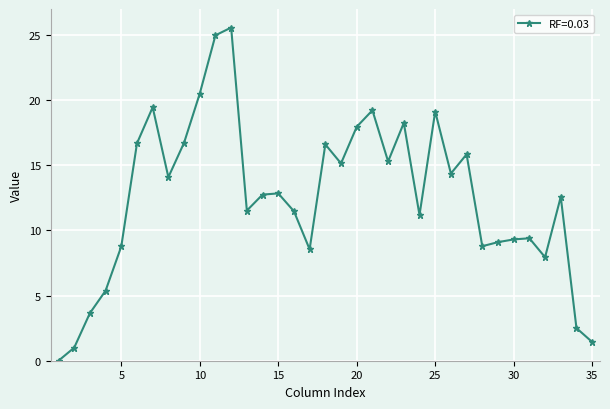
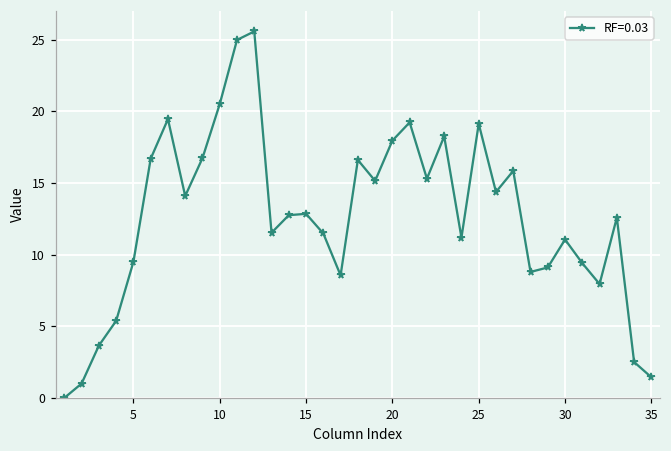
  {
-   "5": 8.8,
+   "5": 9.5,
    "10": 20.5,
    "15": 12.8,
    "20": 18.0,
    "25": 19.1,
-   "30": 9.3,
+   "30": 11.1,
    "35": 1.4
  }
